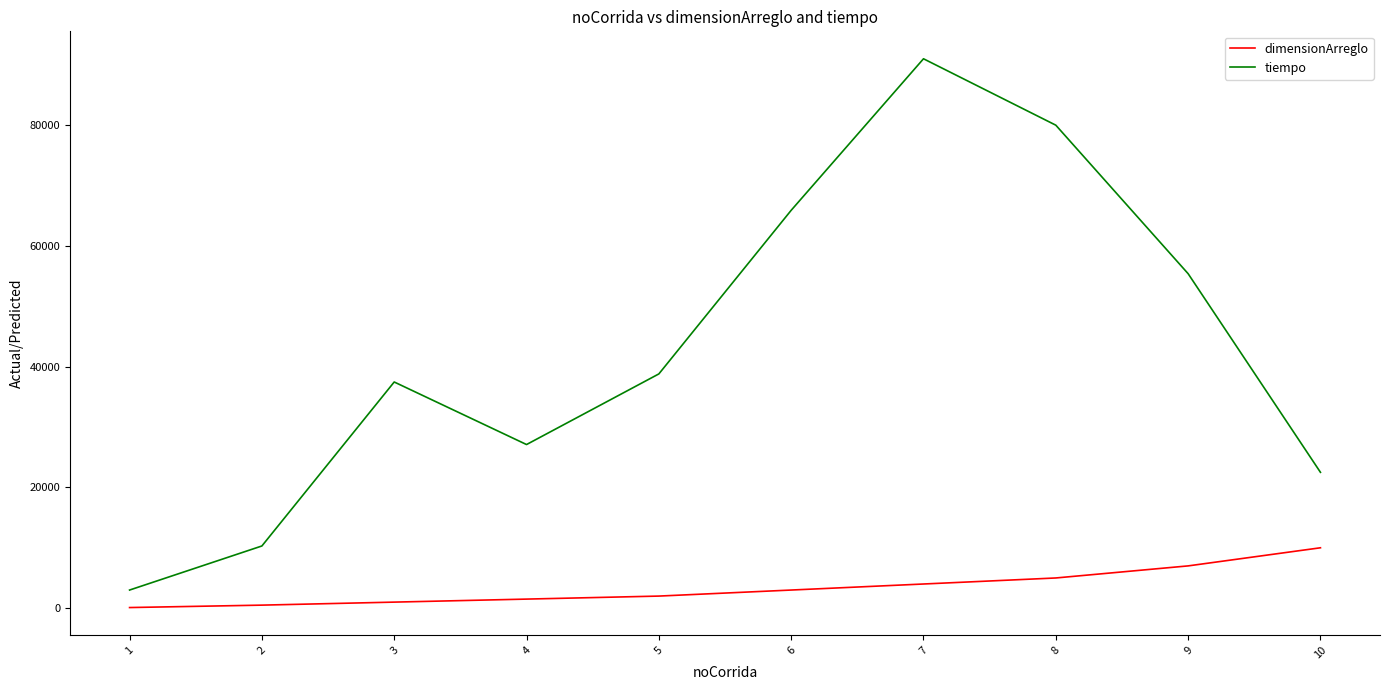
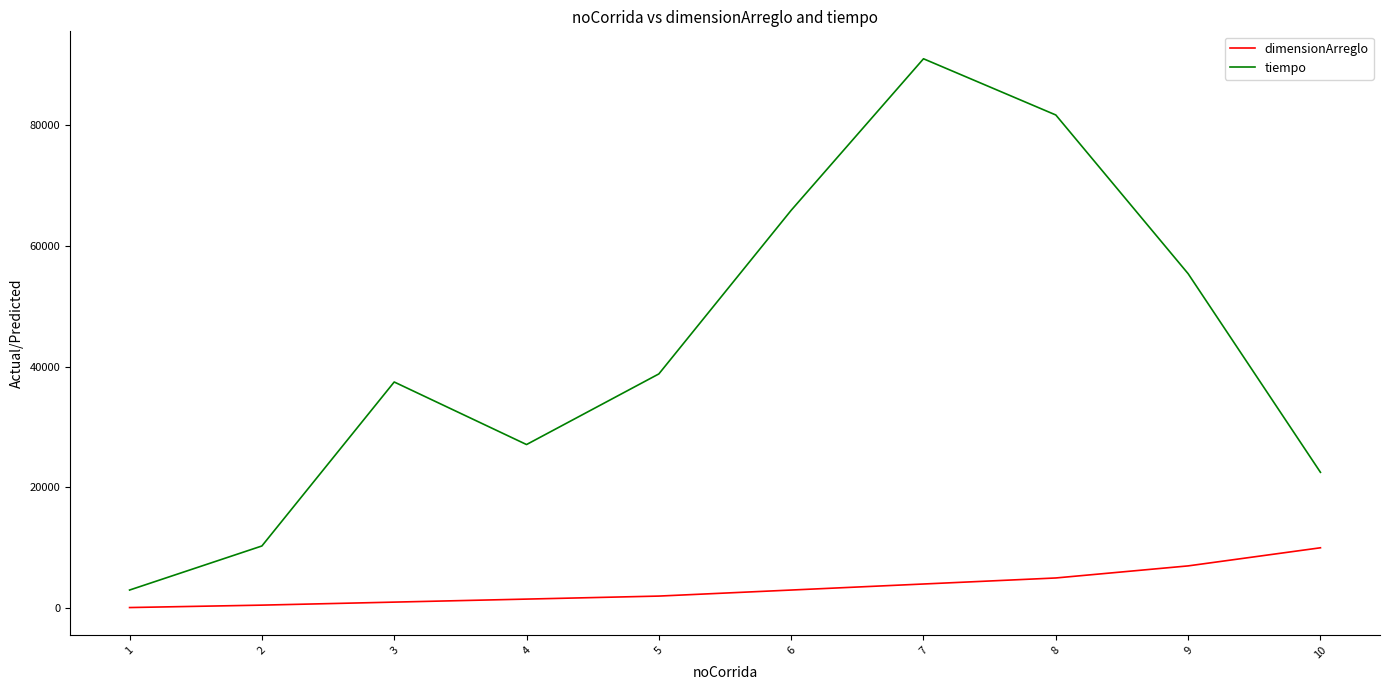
  {
    "dimensionArreglo": {
      "1": 0,
      "2": 1000,
      "3": 1000,
      "4": 2000,
      "5": 2000,
      "6": 3000,
      "7": 4000,
      "8": 5000,
      "9": 7000,
      "10": 10000
    },
    "tiempo": {
      "1": 3000,
      "2": 10000,
      "3": 37000,
      "4": 27000,
      "5": 39000,
      "6": 66000,
      "7": 91000,
-     "8": 80000,
+     "8": 82000,
      "9": 55000,
      "10": 23000
    }
  }
